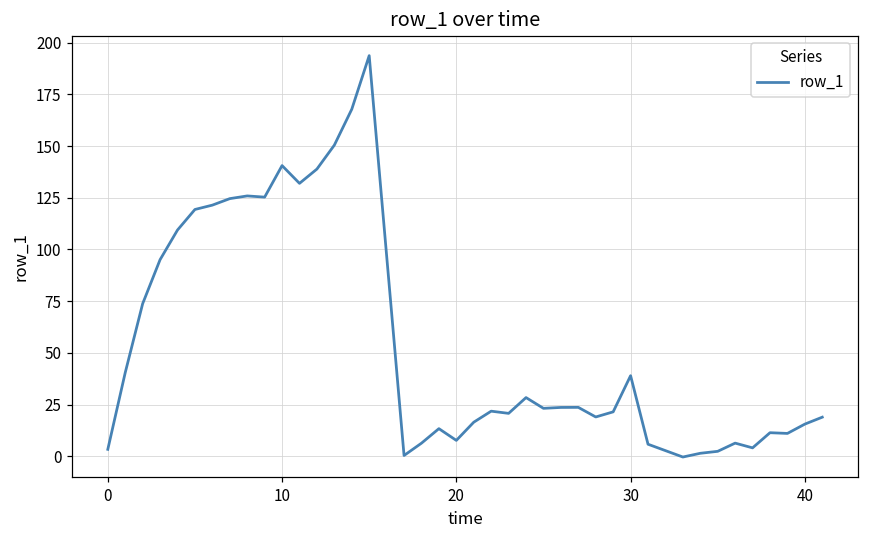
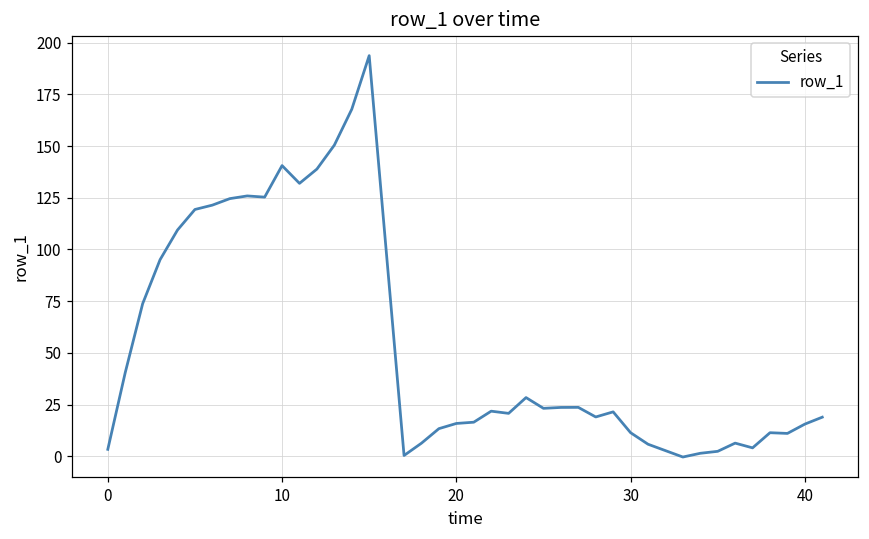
  {
    "0": 3,
    "10": 141,
-   "20": 8,
-   "30": 39,
+   "20": 16,
+   "30": 11,
    "40": 16
  }
